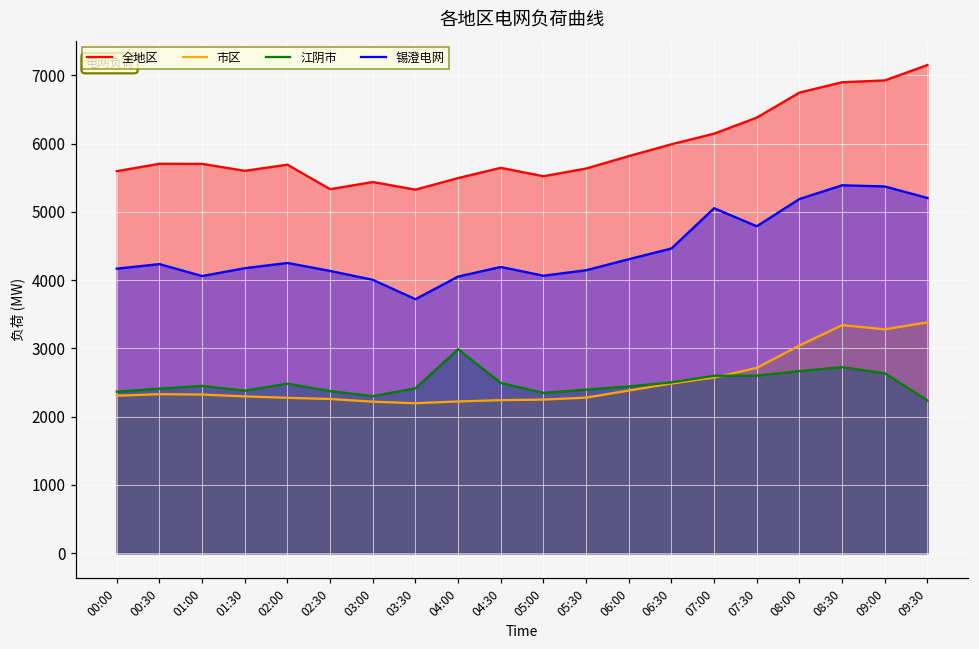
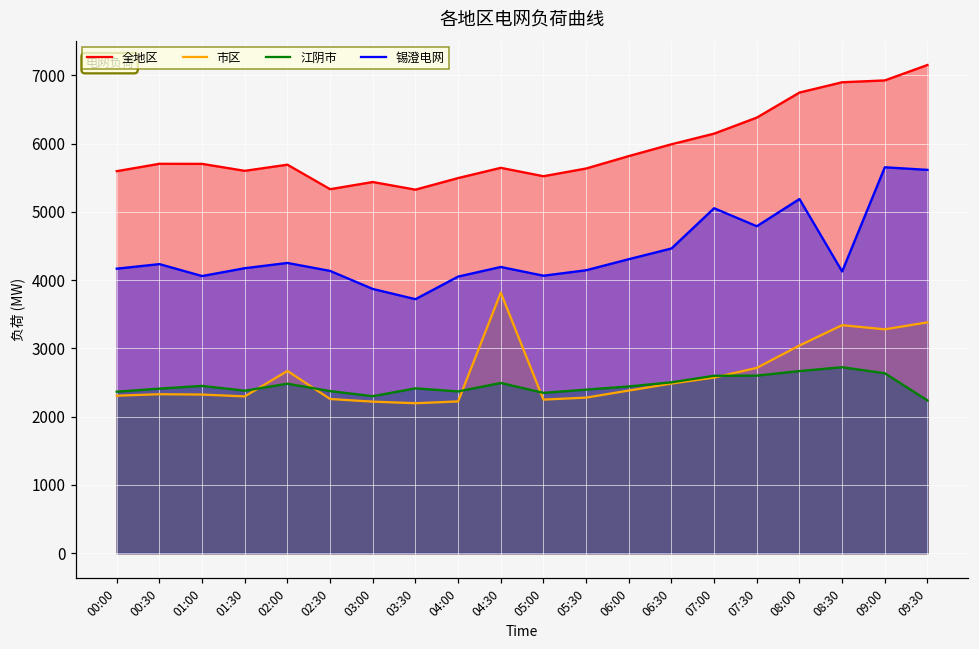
  {
    "全地区": {
      "00:00": 5600,
      "00:30": 5700,
      "01:00": 5700,
      "01:30": 5600,
      "02:00": 5700,
      "02:30": 5300,
      "03:00": 5400,
      "03:30": 5300,
      "04:00": 5500,
      "04:30": 5600,
      "05:00": 5500,
      "05:30": 5600,
      "06:00": 5800,
      "06:30": 6000,
      "07:00": 6100,
      "07:30": 6400,
      "08:00": 6800,
      "08:30": 6900,
      "09:00": 6900,
      "09:30": 7200
    },
    "市区": {
      "00:00": 2300,
      "00:30": 2300,
      "01:00": 2300,
      "01:30": 2300,
-     "02:00": 2300,
+     "02:00": 2700,
      "02:30": 2300,
      "03:00": 2200,
      "03:30": 2200,
      "04:00": 2200,
-     "04:30": 2200,
+     "04:30": 3800,
      "05:00": 2300,
      "05:30": 2300,
      "06:00": 2400,
      "07:30": 2700,
      "08:00": 3000,
      "08:30": 3300,
      "09:00": 3300,
      "09:30": 3400
    },
    "江阴市": {
      "00:00": 2400,
      "00:30": 2400,
      "01:00": 2500,
      "01:30": 2400,
      "02:00": 2500,
      "02:30": 2400,
      "03:00": 2300,
      "03:30": 2400,
-     "04:00": 3000,
+     "04:00": 2400,
      "04:30": 2500,
      "05:00": 2300,
      "05:30": 2400,
      "06:00": 2400,
      "07:30": 2600,
      "08:00": 2700,
      "08:30": 2700,
      "09:00": 2600,
      "09:30": 2200
    },
    "锡澄电网": {
      "00:00": 4200,
      "00:30": 4200,
      "01:00": 4100,
      "01:30": 4200,
      "02:00": 4300,
      "02:30": 4100,
-     "03:00": 4000,
+     "03:00": 3900,
      "03:30": 3700,
      "04:00": 4100,
      "04:30": 4200,
      "05:00": 4100,
      "05:30": 4100,
      "06:00": 4300,
      "06:30": 4500,
      "07:00": 5100,
      "07:30": 4800,
      "08:00": 5200,
-     "08:30": 5400,
-     "09:00": 5400,
-     "09:30": 5200
+     "08:30": 4100,
+     "09:00": 5700,
+     "09:30": 5600
    }
  }
